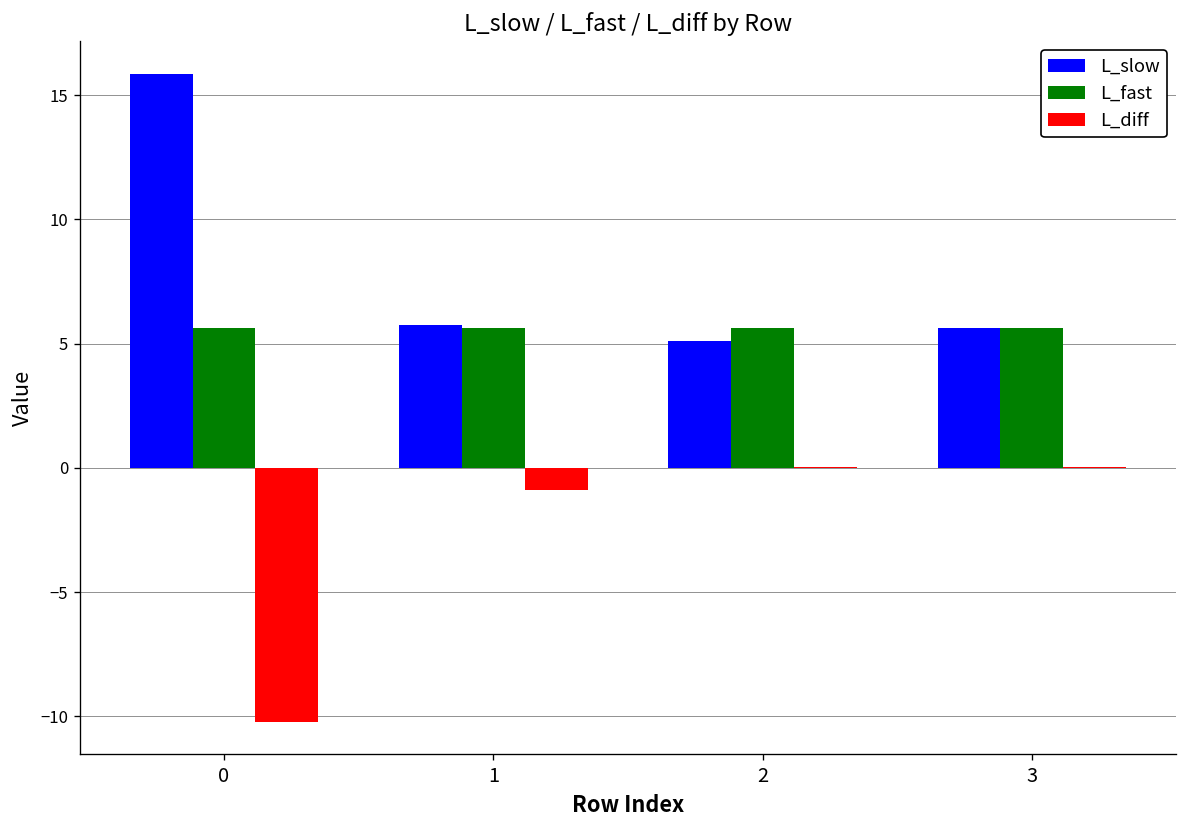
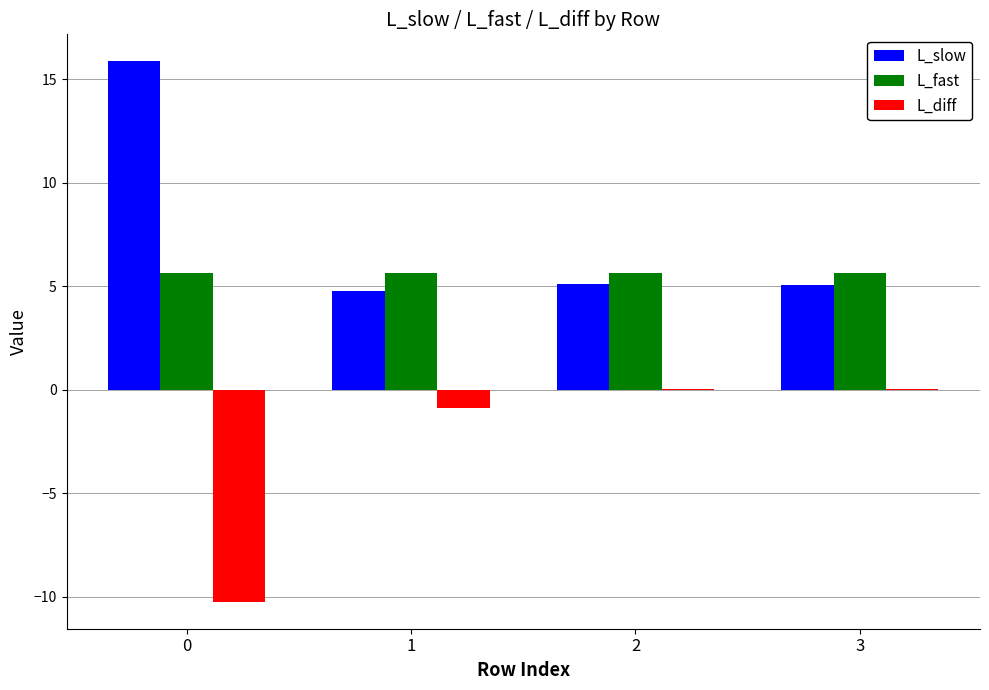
  {
    "L_slow": {
      "0": 15.9,
-     "1": 5.7,
+     "1": 4.8,
      "2": 5.1,
-     "3": 5.6
+     "3": 5.1
    },
    "L_fast": {
      "0": 5.6,
      "1": 5.6,
      "2": 5.6,
      "3": 5.6
    },
    "L_diff": {
      "0": -10.2,
      "1": -0.9
    }
  }
